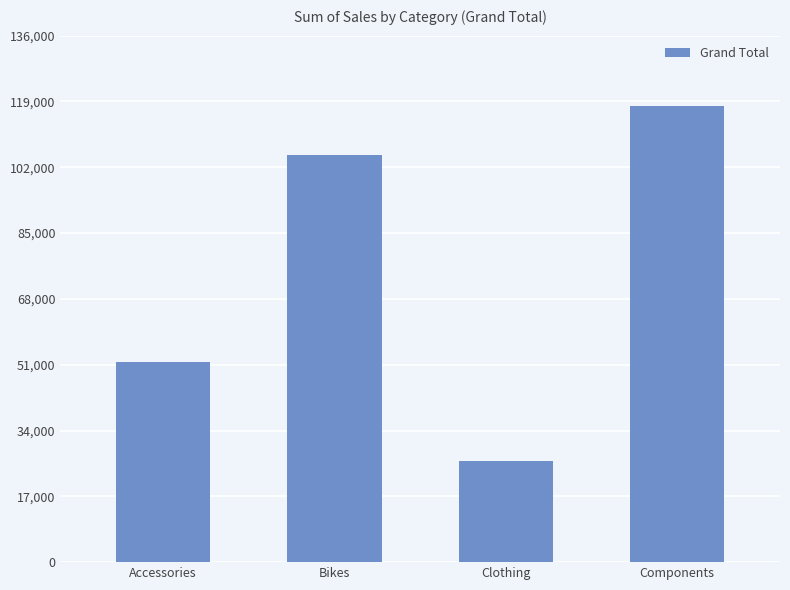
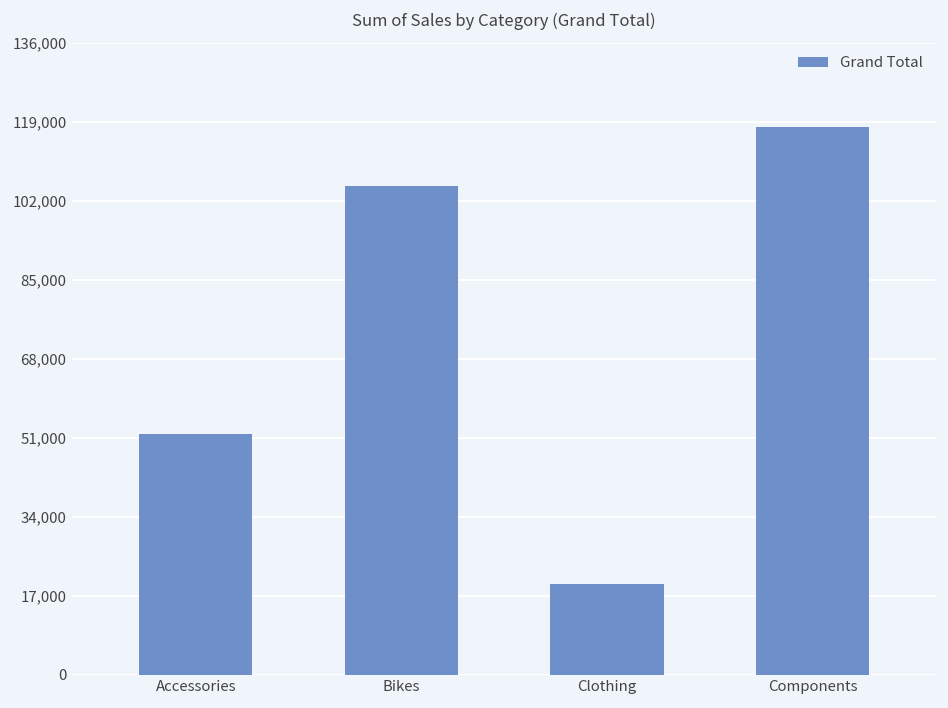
  {
    "Accessories": "52,000",
    "Bikes": "105,000",
-   "Clothing": "26,000",
+   "Clothing": "19,000",
    "Components": "118,000"
  }
